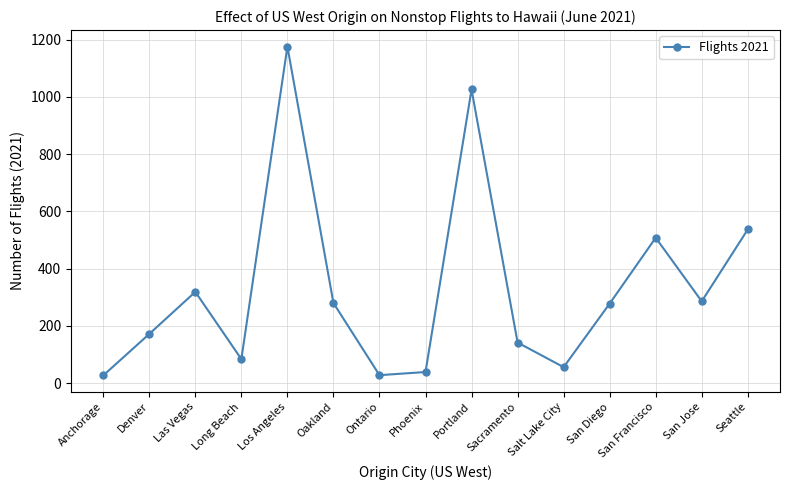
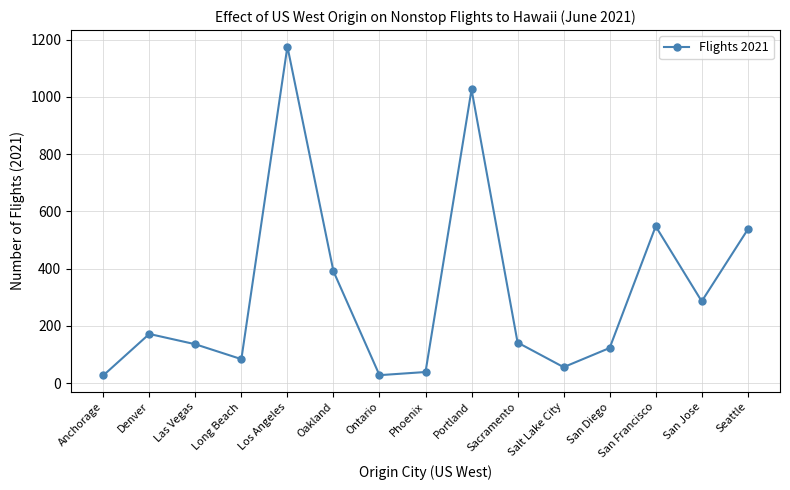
  {
    "Anchorage": 30,
    "Denver": 170,
-   "Las Vegas": 320,
+   "Las Vegas": 140,
    "Long Beach": 80,
    "Los Angeles": 1180,
-   "Oakland": 280,
+   "Oakland": 390,
    "Ontario": 30,
    "Phoenix": 40,
    "Portland": 1030,
    "Sacramento": 140,
    "Salt Lake City": 60,
-   "San Diego": 280,
-   "San Francisco": 510,
+   "San Diego": 120,
+   "San Francisco": 550,
    "San Jose": 290,
    "Seattle": 540
  }
